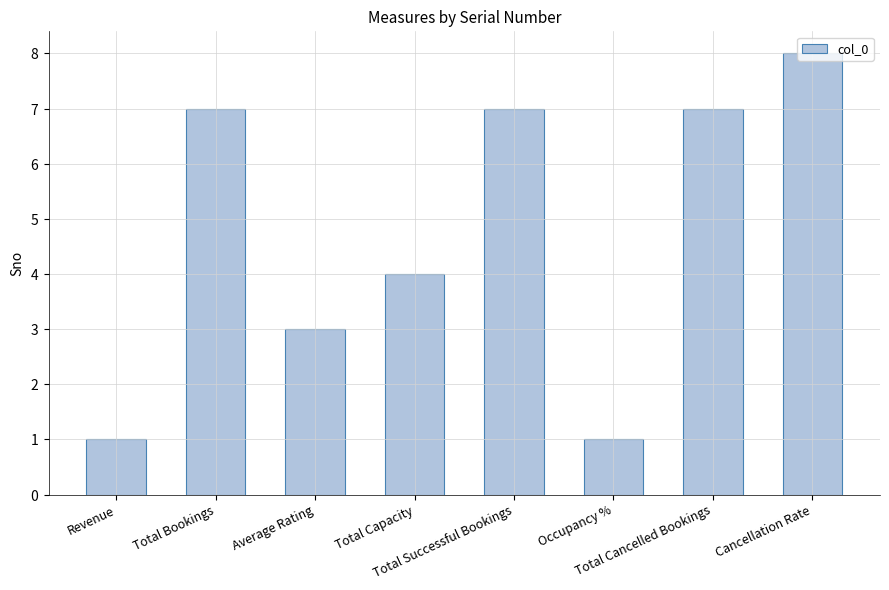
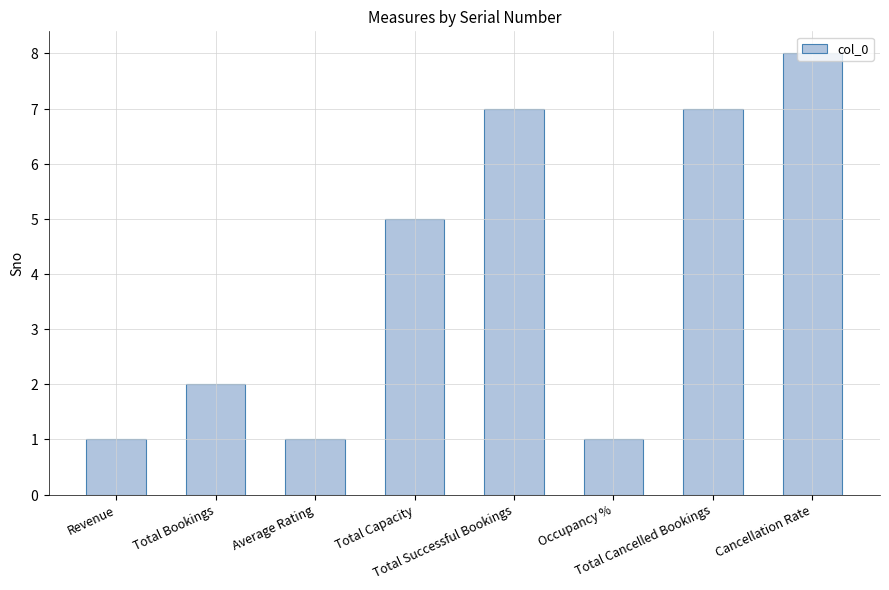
  {
    "Revenue": 1,
-   "Total Bookings": 7,
-   "Average Rating": 3,
-   "Total Capacity": 4,
+   "Total Bookings": 2,
+   "Average Rating": 1,
+   "Total Capacity": 5,
    "Total Successful Bookings": 7,
    "Occupancy %": 1,
    "Total Cancelled Bookings": 7
  }
